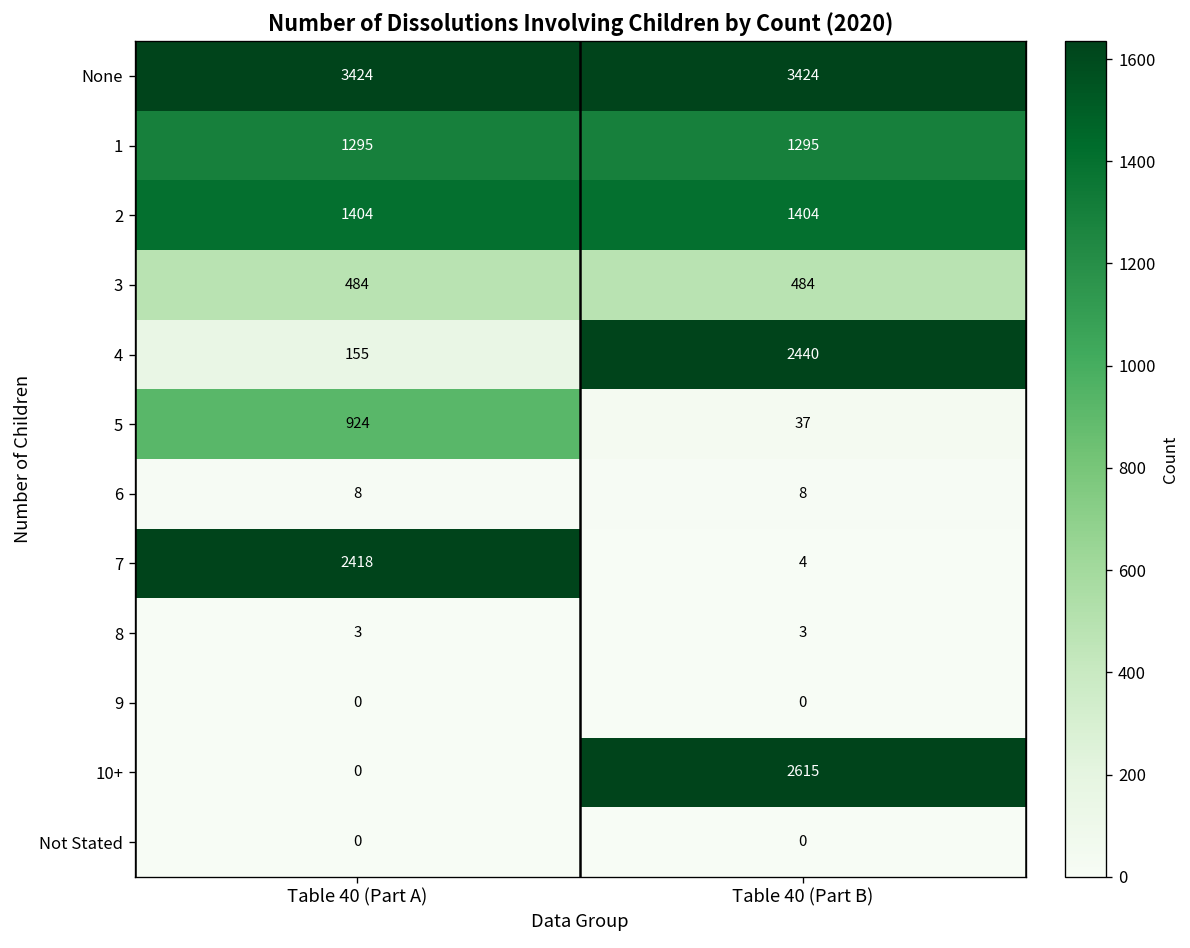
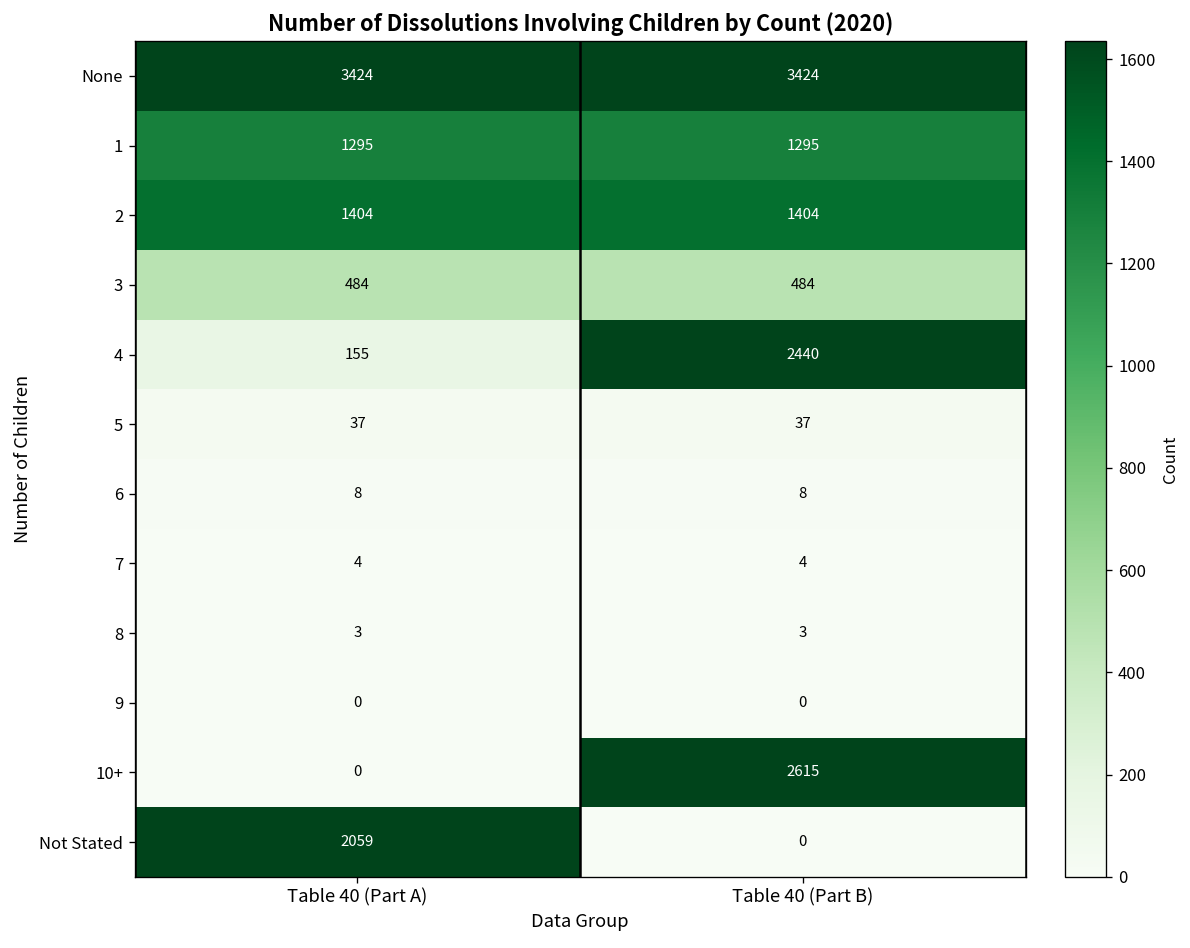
  {
    "None": {
      "Table 40 (Part A)": 3424,
      "Table 40 (Part B)": 3424
    },
    "1": {
      "Table 40 (Part A)": 1295,
      "Table 40 (Part B)": 1295
    },
    "2": {
      "Table 40 (Part A)": 1404,
      "Table 40 (Part B)": 1404
    },
    "3": {
      "Table 40 (Part A)": 484,
      "Table 40 (Part B)": 484
    },
    "4": {
      "Table 40 (Part A)": 155,
      "Table 40 (Part B)": 2440
    },
    "5": {
-     "Table 40 (Part A)": 924,
+     "Table 40 (Part A)": 37,
      "Table 40 (Part B)": 37
    },
    "6": {
      "Table 40 (Part A)": 8,
      "Table 40 (Part B)": 8
    },
    "7": {
-     "Table 40 (Part A)": 2418,
+     "Table 40 (Part A)": 4,
      "Table 40 (Part B)": 4
    },
    "8": {
      "Table 40 (Part A)": 3,
      "Table 40 (Part B)": 3
    },
    "9": {
      "Table 40 (Part A)": 0,
      "Table 40 (Part B)": 0
    },
    "10+": {
      "Table 40 (Part A)": 0,
      "Table 40 (Part B)": 2615
    },
    "Not Stated": {
-     "Table 40 (Part A)": 0,
+     "Table 40 (Part A)": 2059,
      "Table 40 (Part B)": 0
    }
  }
